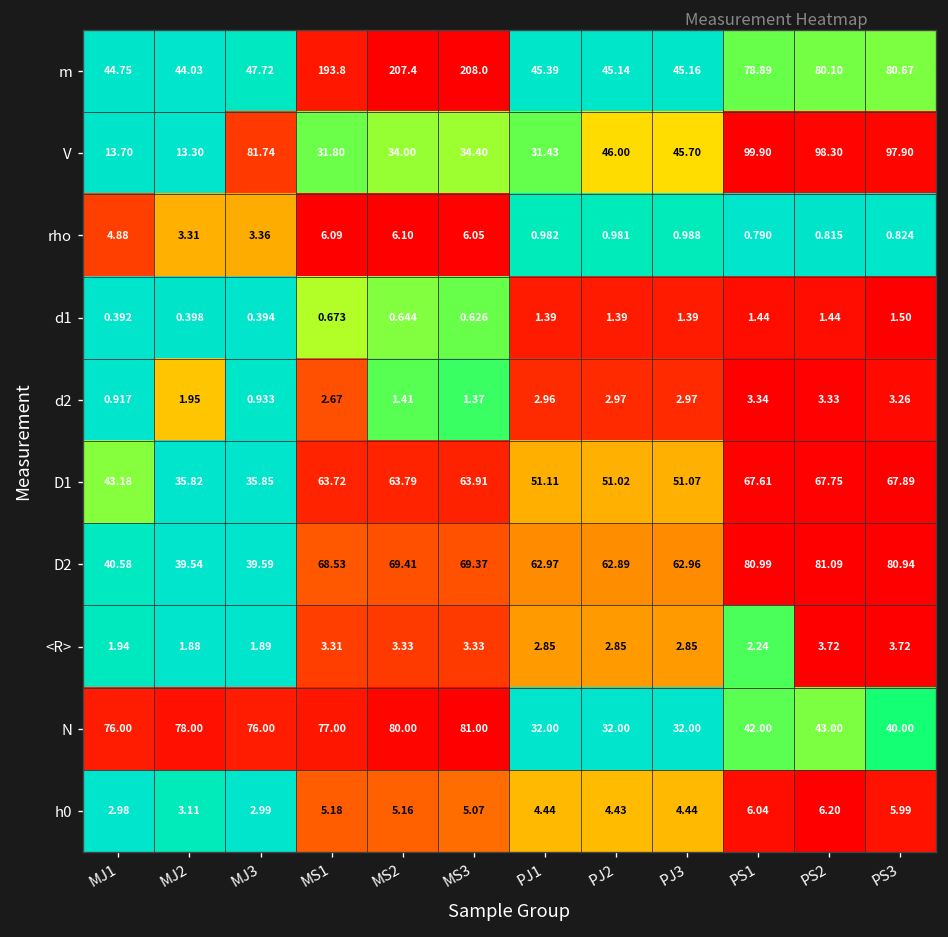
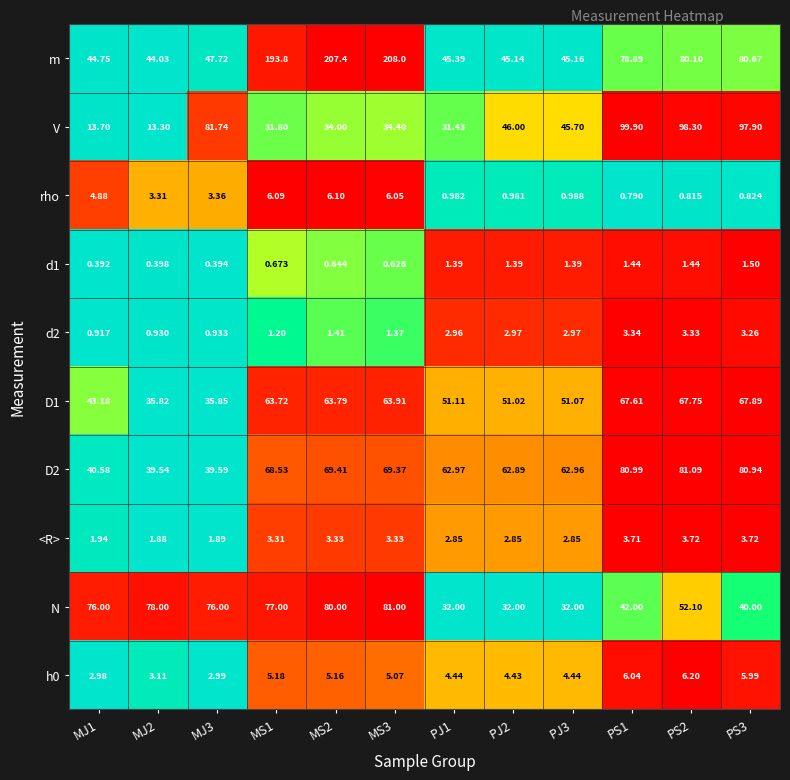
  {
    "m": {
      "MJ1": 44.75,
      "MJ2": 44.03,
      "MJ3": 47.72,
      "MS1": 193.8,
      "MS2": 207.4,
      "MS3": 208.0,
      "PJ1": 45.39,
      "PJ2": 45.14,
      "PJ3": 45.16,
      "PS1": 78.89,
      "PS2": 80.10,
      "PS3": 80.67
    },
    "V": {
      "MJ1": 13.70,
      "MJ2": 13.30,
      "MJ3": 81.74,
      "MS1": 31.80,
      "MS2": 34.00,
      "MS3": 34.40,
      "PJ1": 31.43,
      "PJ2": 46.00,
      "PJ3": 45.70,
      "PS1": 99.90,
      "PS2": 98.30,
      "PS3": 97.90
    },
    "rho": {
      "MJ1": 4.88,
      "MJ2": 3.31,
      "MJ3": 3.36,
      "MS1": 6.09,
      "MS2": 6.10,
      "MS3": 6.05,
      "PJ1": 0.982,
      "PJ2": 0.981,
      "PJ3": 0.988,
      "PS1": 0.790,
      "PS2": 0.815,
      "PS3": 0.824
    },
    "d1": {
      "MJ1": 0.392,
      "MJ2": 0.398,
      "MJ3": 0.394,
      "MS1": 0.673,
      "MS2": 0.644,
      "MS3": 0.626,
      "PJ1": 1.39,
      "PJ2": 1.39,
      "PJ3": 1.39,
      "PS1": 1.44,
      "PS2": 1.44,
      "PS3": 1.50
    },
    "d2": {
      "MJ1": 0.917,
-     "MJ2": 1.95,
+     "MJ2": 0.930,
      "MJ3": 0.933,
-     "MS1": 2.67,
+     "MS1": 1.20,
      "MS2": 1.41,
      "MS3": 1.37,
      "PJ1": 2.96,
      "PJ2": 2.97,
      "PJ3": 2.97,
      "PS1": 3.34,
      "PS2": 3.33,
      "PS3": 3.26
    },
    "D1": {
      "MJ1": 43.18,
      "MJ2": 35.82,
      "MJ3": 35.85,
      "MS1": 63.72,
      "MS2": 63.79,
      "MS3": 63.91,
      "PJ1": 51.11,
      "PJ2": 51.02,
      "PJ3": 51.07,
      "PS1": 67.61,
      "PS2": 67.75,
      "PS3": 67.89
    },
    "D2": {
      "MJ1": 40.58,
      "MJ2": 39.54,
      "MJ3": 39.59,
      "MS1": 68.53,
      "MS2": 69.41,
      "MS3": 69.37,
      "PJ1": 62.97,
      "PJ2": 62.89,
      "PJ3": 62.96,
      "PS1": 80.99,
      "PS2": 81.09,
      "PS3": 80.94
    },
    "<R>": {
      "MJ1": 1.94,
      "MJ2": 1.88,
      "MJ3": 1.89,
      "MS1": 3.31,
      "MS2": 3.33,
      "MS3": 3.33,
      "PJ1": 2.85,
      "PJ2": 2.85,
      "PJ3": 2.85,
-     "PS1": 2.24,
+     "PS1": 3.71,
      "PS2": 3.72,
      "PS3": 3.72
    },
    "N": {
      "MJ1": 76.00,
      "MJ2": 78.00,
      "MJ3": 76.00,
      "MS1": 77.00,
      "MS2": 80.00,
      "MS3": 81.00,
      "PJ1": 32.00,
      "PJ2": 32.00,
      "PJ3": 32.00,
      "PS1": 42.00,
-     "PS2": 43.00,
+     "PS2": 52.10,
      "PS3": 40.00
    },
    "h0": {
      "MJ1": 2.98,
      "MJ2": 3.11,
      "MJ3": 2.99,
      "MS1": 5.18,
      "MS2": 5.16,
      "MS3": 5.07,
      "PJ1": 4.44,
      "PJ2": 4.43,
      "PJ3": 4.44,
      "PS1": 6.04,
      "PS2": 6.20,
      "PS3": 5.99
    }
  }
